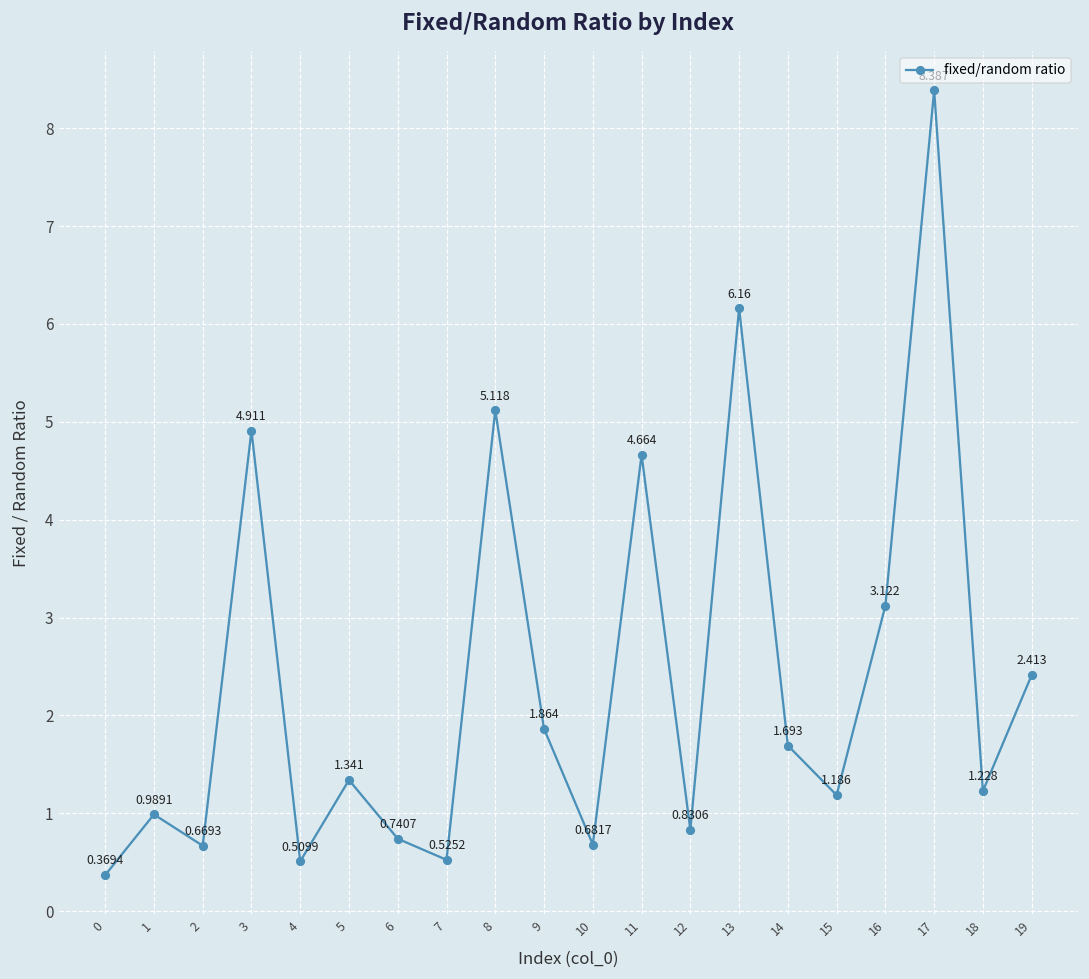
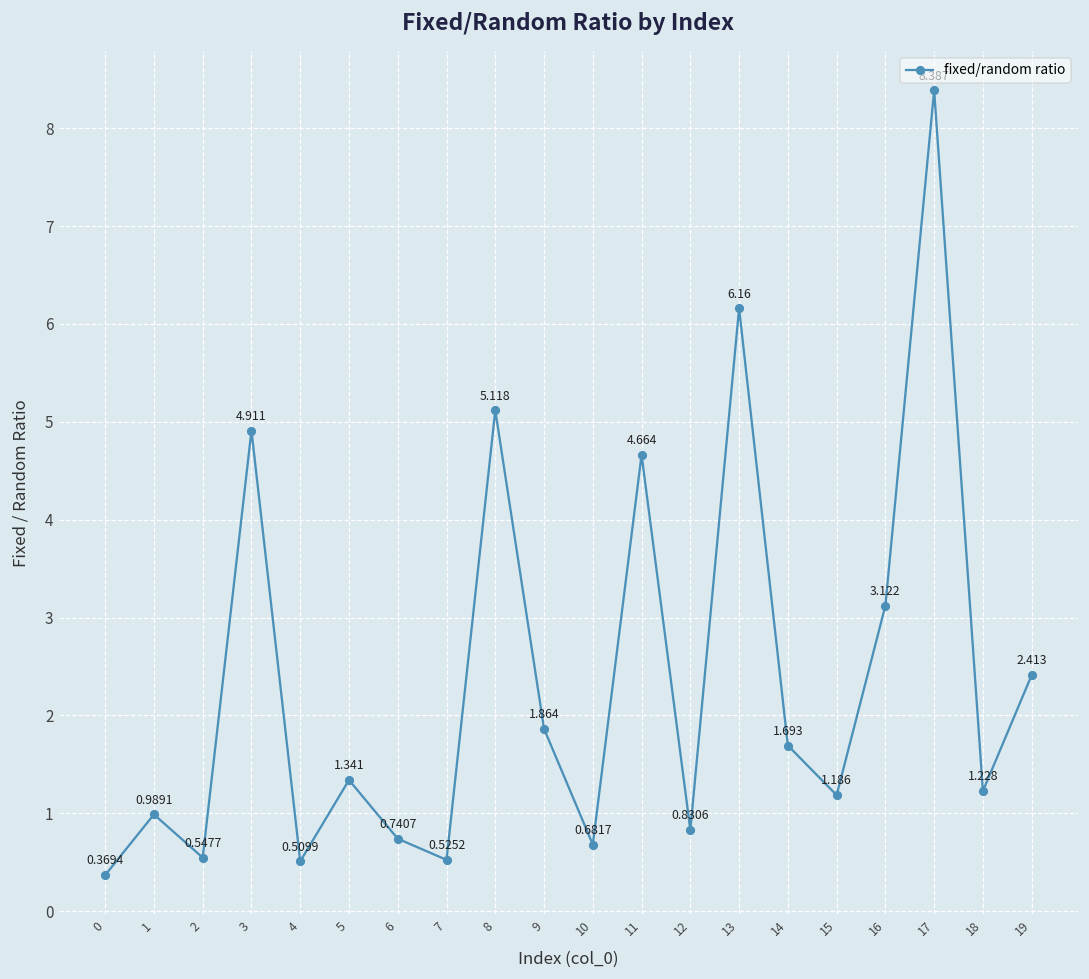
  {
    "0": 0.3694,
    "1": 0.9891,
-   "2": 0.6693,
+   "2": 0.5477,
    "3": 4.911,
    "4": 0.5099,
    "5": 1.341,
    "6": 0.7407,
    "7": 0.5252,
    "8": 5.118,
    "9": 1.864,
    "10": 0.6817,
    "11": 4.664,
    "12": 0.8306,
    "13": 6.16,
    "14": 1.693,
    "15": 1.186,
    "16": 3.122,
    "18": 1.228,
    "19": 2.413
  }
